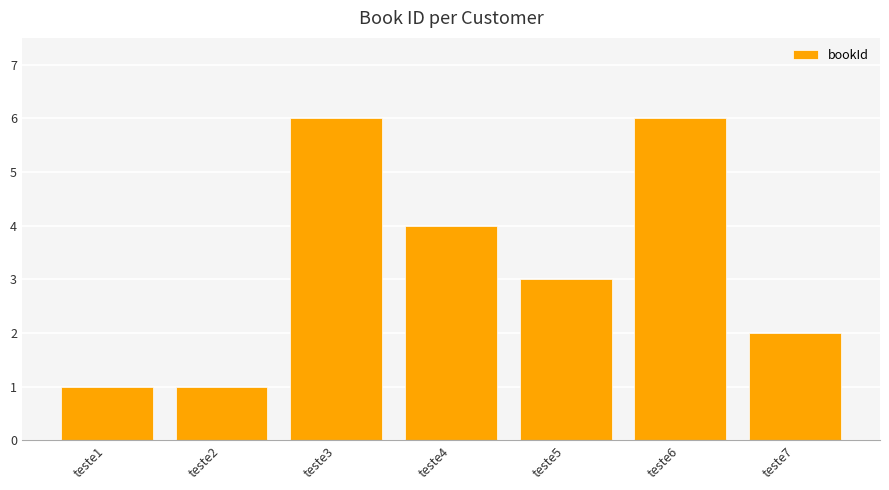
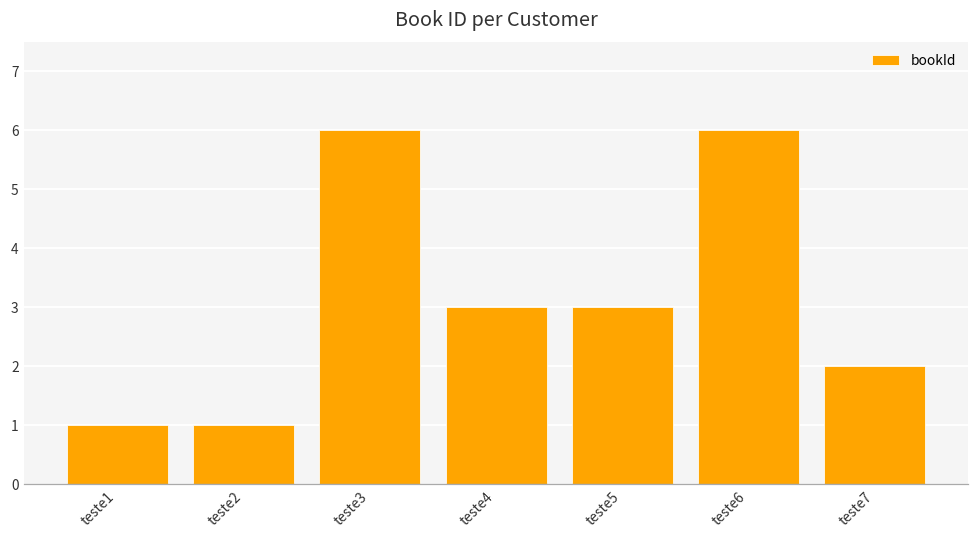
  {
    "teste1": 1,
    "teste2": 1,
    "teste3": 6,
-   "teste4": 4,
+   "teste4": 3,
    "teste5": 3,
    "teste6": 6,
    "teste7": 2
  }
